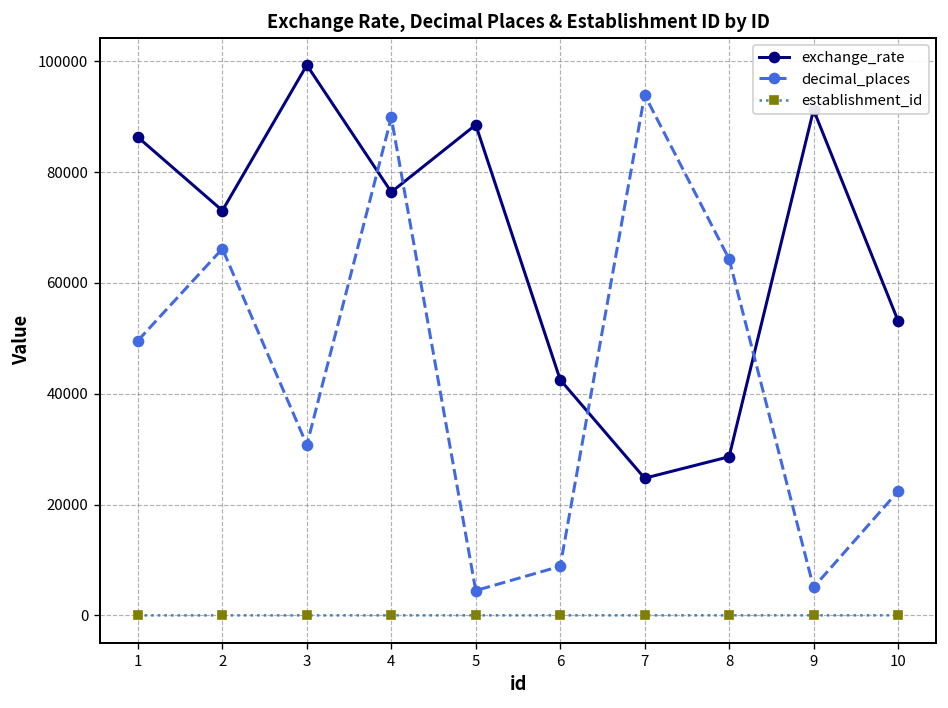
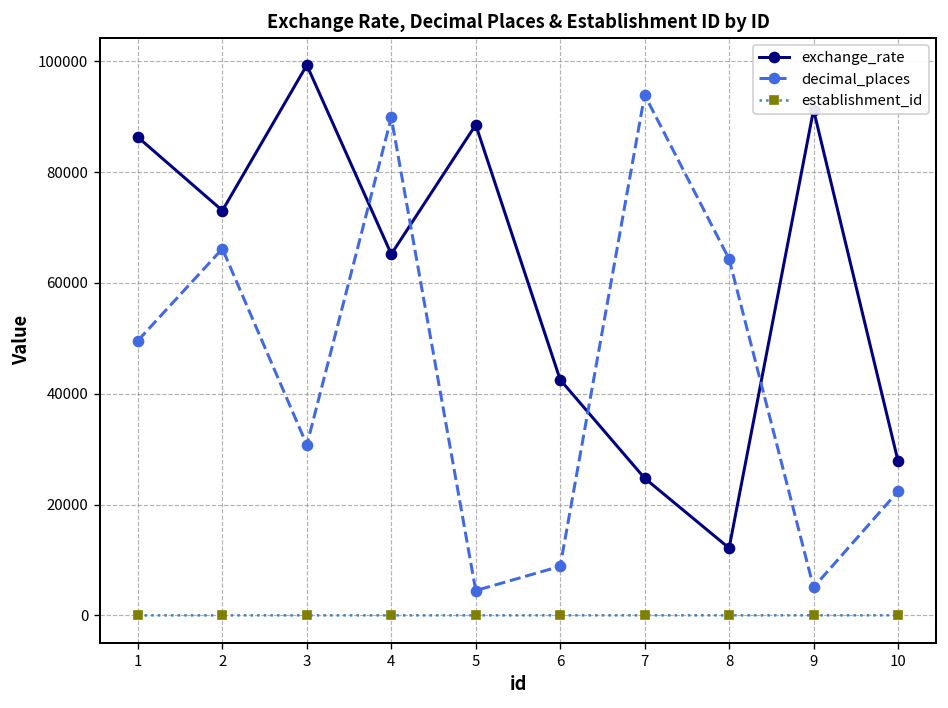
  {
    "exchange_rate": {
      "1": 86000,
      "2": 73000,
      "3": 99000,
-     "4": 76000,
+     "4": 65000,
      "5": 89000,
      "6": 43000,
      "7": 25000,
-     "8": 29000,
-     "10": 53000
+     "8": 12000,
+     "10": 28000
    }
  }
